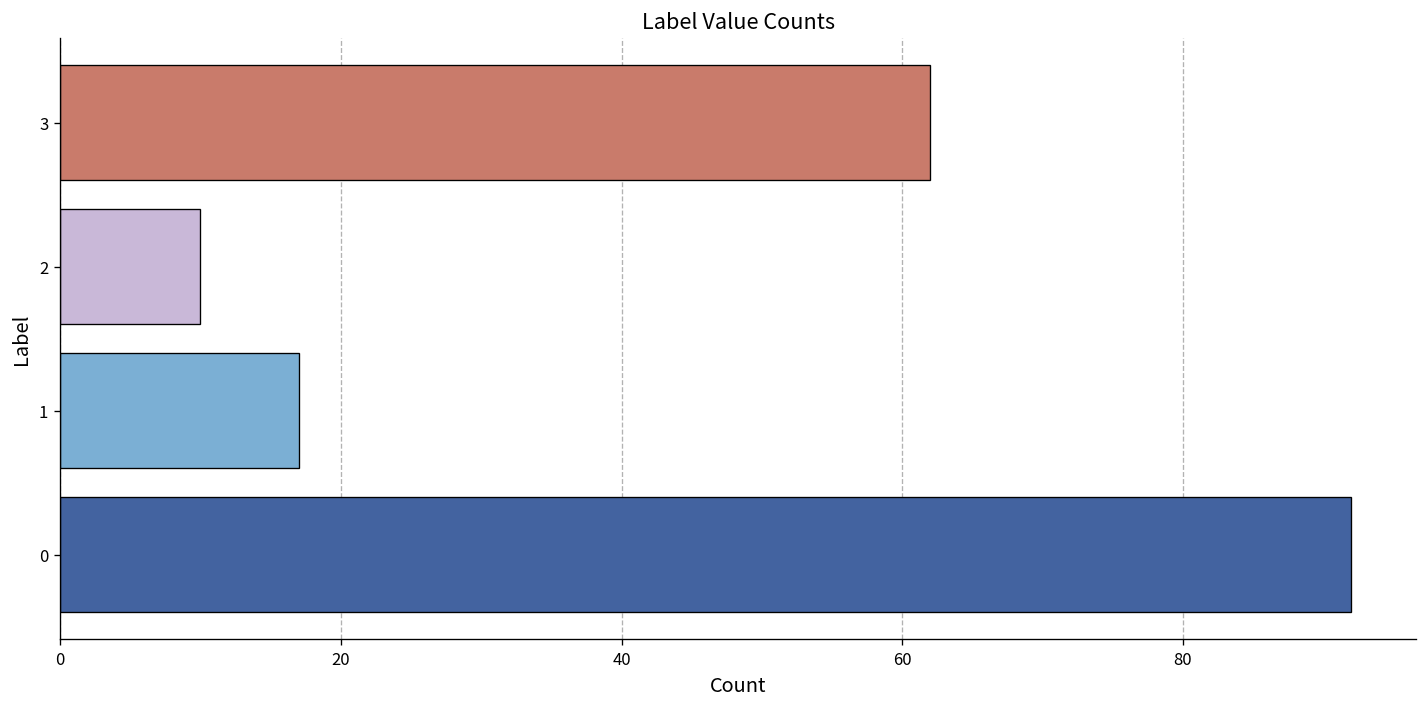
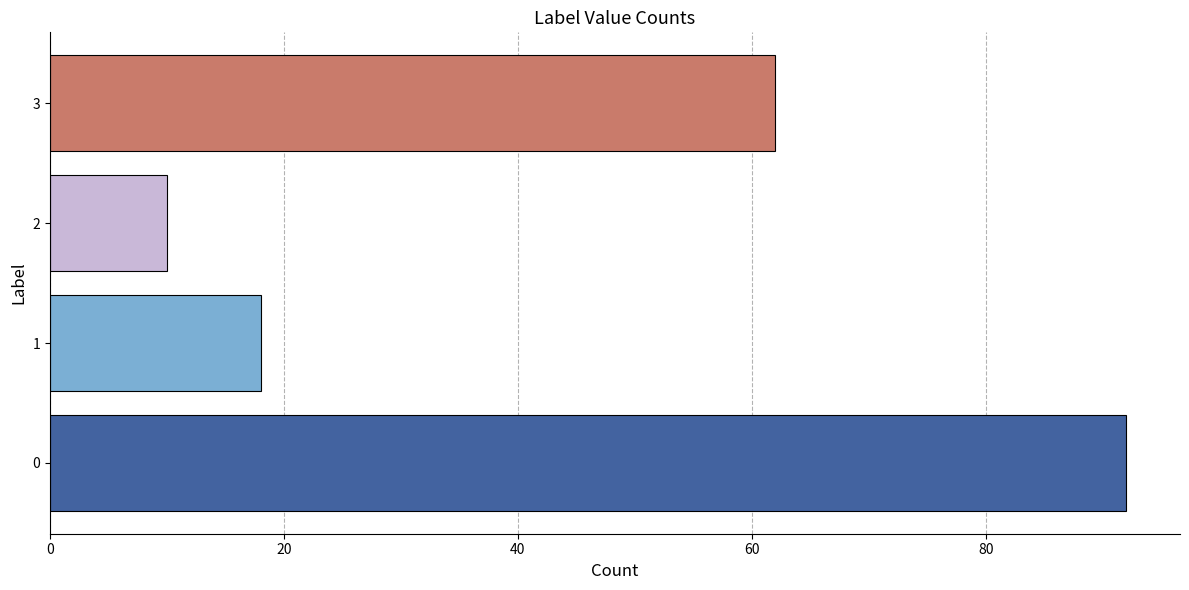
  {
    "3": 62,
    "2": 10,
-   "1": 17,
+   "1": 18,
    "0": 92
  }
